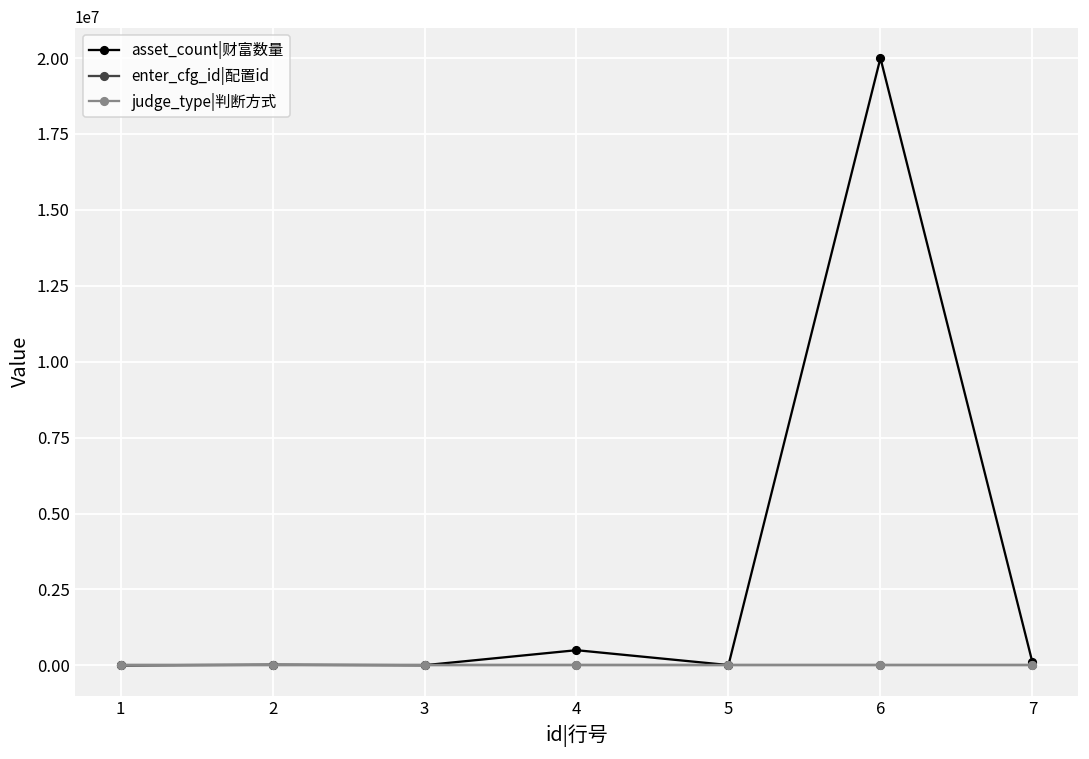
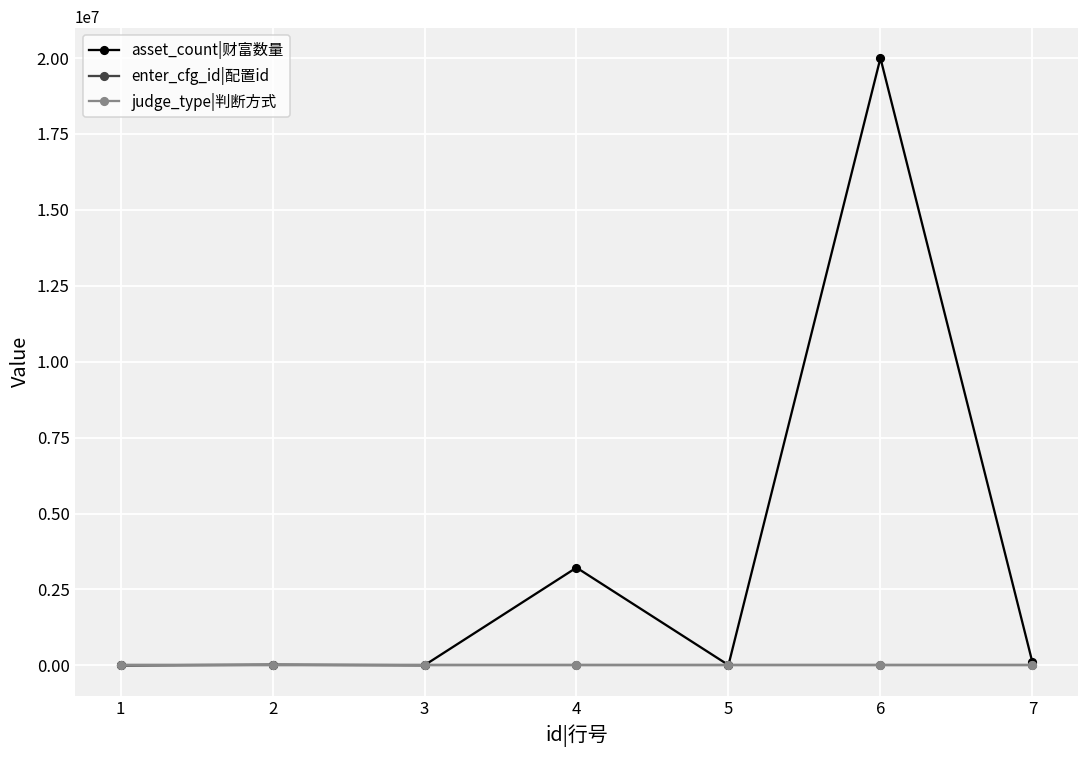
  {
    "asset_count|财富数量": {
-     "4": 500000,
+     "4": 3200000,
      "6": 20000000,
      "7": 100000
    },
    "judge_type|判断方式": {
      "4": 0,
      "6": 0,
      "7": 0
    }
  }
